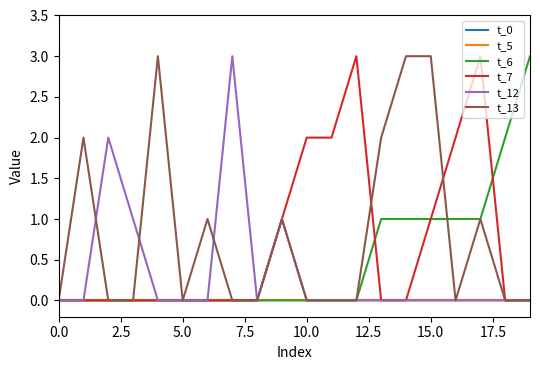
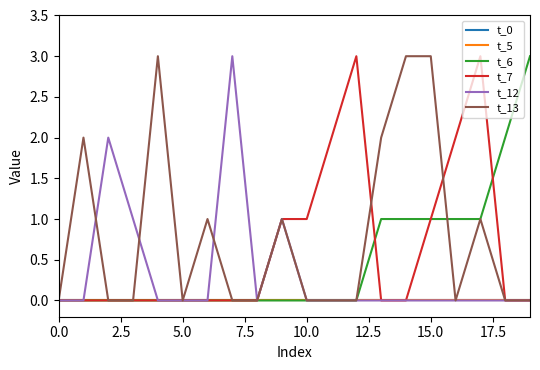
  {
    "t_7": {
-     "10.0": 2
+     "10.0": 1
    },
    "t_13": {
      "15.0": 3
    }
  }
